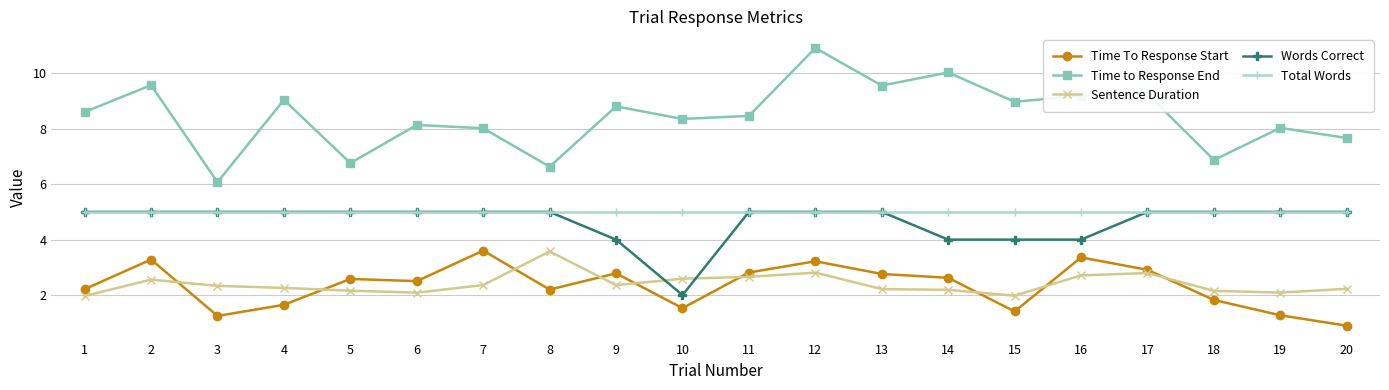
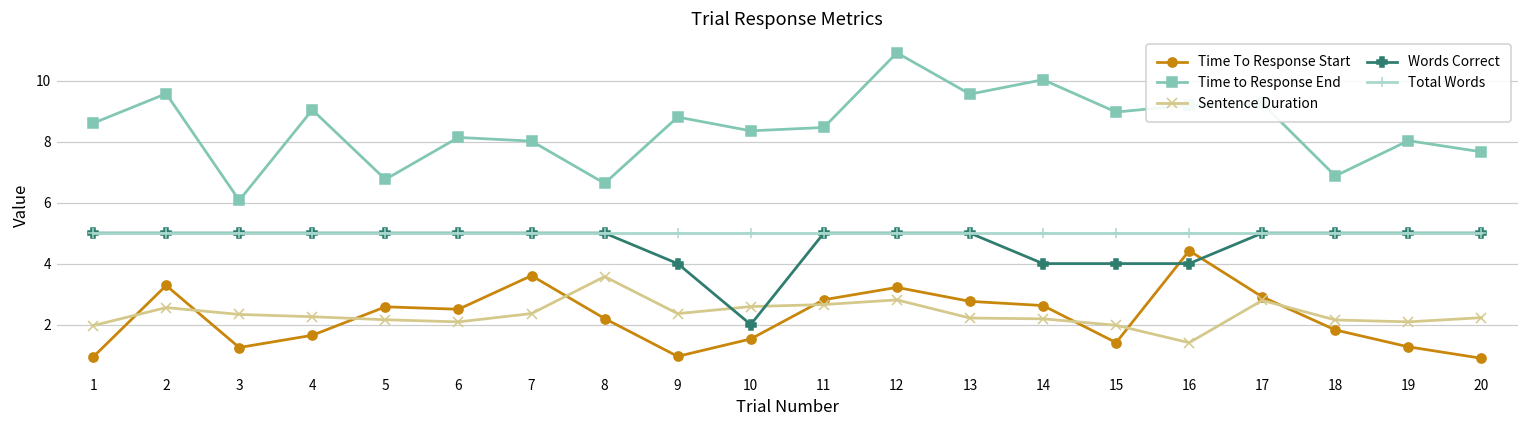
  {
    "Time To Response Start": {
-     "1": 2.2,
+     "1": 0.9,
      "2": 3.3,
      "3": 1.2,
      "4": 1.6,
      "5": 2.6,
      "6": 2.5,
      "7": 3.6,
      "8": 2.2,
-     "9": 2.8,
+     "9": 1.0,
      "10": 1.5,
      "11": 2.8,
      "12": 3.2,
      "13": 2.8,
      "14": 2.6,
      "15": 1.4,
-     "16": 3.4,
+     "16": 4.4,
      "17": 2.9,
      "18": 1.8,
      "19": 1.3,
      "20": 0.9
    },
    "Sentence Duration": {
      "1": 2.0,
      "2": 2.6,
      "3": 2.3,
      "4": 2.3,
      "5": 2.2,
      "6": 2.1,
      "7": 2.4,
      "8": 3.6,
      "9": 2.4,
      "10": 2.6,
      "11": 2.7,
      "12": 2.8,
      "13": 2.2,
      "14": 2.2,
      "15": 2.0,
-     "16": 2.7,
+     "16": 1.4,
      "17": 2.8,
      "18": 2.2,
      "19": 2.1,
      "20": 2.2
    },
    "Words Correct": {
      "9": 4.0,
      "10": 2.0,
      "14": 4.0,
      "15": 4.0,
      "16": 4.0
    }
  }
